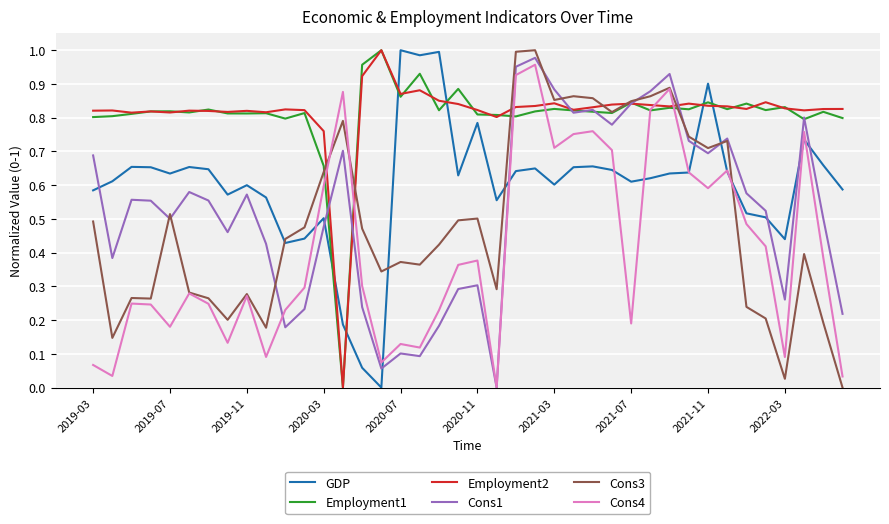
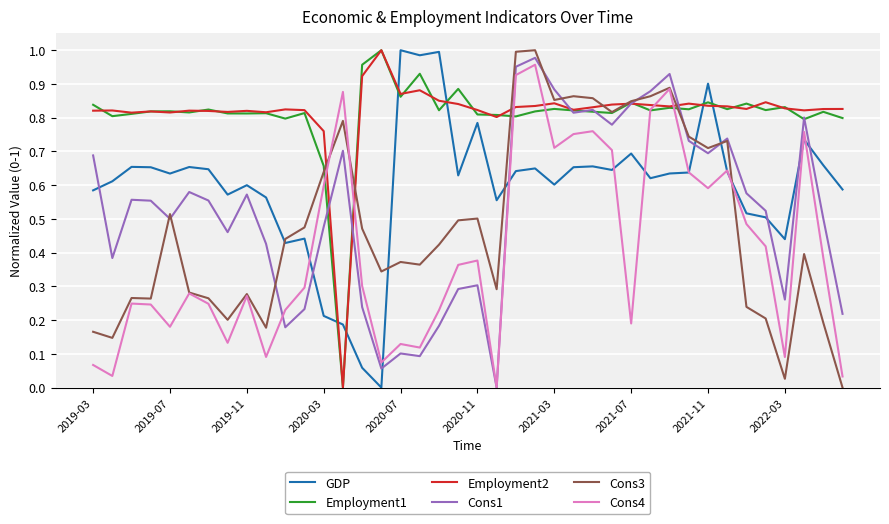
  {
    "GDP": {
      "2019-03": 0.58,
      "2019-07": 0.63,
      "2019-11": 0.60,
-     "2020-03": 0.50,
+     "2020-03": 0.21,
      "2020-07": 1.00,
      "2020-11": 0.78,
      "2021-03": 0.60,
-     "2021-07": 0.61,
+     "2021-07": 0.69,
      "2021-11": 0.90,
      "2022-03": 0.44
    },
    "Employment1": {
-     "2019-03": 0.80,
+     "2019-03": 0.84,
      "2019-11": 0.81,
      "2020-03": 0.66,
      "2020-07": 0.86,
      "2020-11": 0.81,
      "2021-03": 0.83,
      "2021-11": 0.85
    },
    "Employment2": {
      "2019-03": 0.82,
      "2019-11": 0.82,
      "2020-03": 0.76,
      "2020-07": 0.87,
      "2020-11": 0.82,
      "2021-03": 0.84,
      "2021-11": 0.84
    },
    "Cons1": {
      "2019-03": 0.69,
      "2019-07": 0.50,
      "2019-11": 0.57,
      "2020-03": 0.48,
      "2020-07": 0.10,
      "2020-11": 0.30,
      "2021-03": 0.88,
      "2021-11": 0.69,
      "2022-03": 0.26
    },
    "Cons3": {
-     "2019-03": 0.49,
+     "2019-03": 0.17,
      "2019-07": 0.51,
      "2020-03": 0.64,
      "2020-07": 0.37,
      "2020-11": 0.50,
      "2021-03": 0.85,
      "2021-11": 0.71,
      "2022-03": 0.03
    },
    "Cons4": {
      "2019-03": 0.07,
      "2019-07": 0.18,
      "2020-03": 0.60,
      "2020-07": 0.13,
      "2020-11": 0.38,
      "2021-03": 0.71,
      "2021-07": 0.19,
      "2021-11": 0.59,
      "2022-03": 0.09
    }
  }
